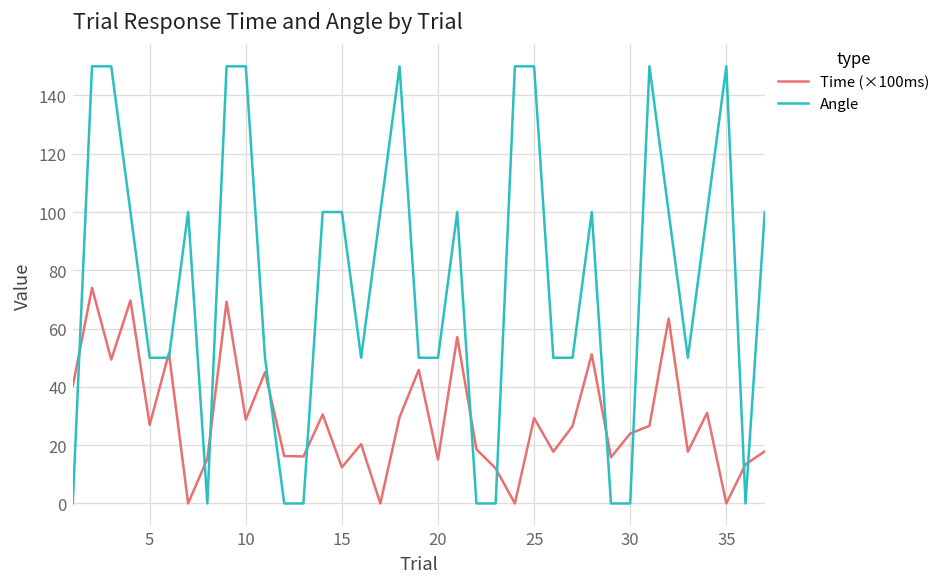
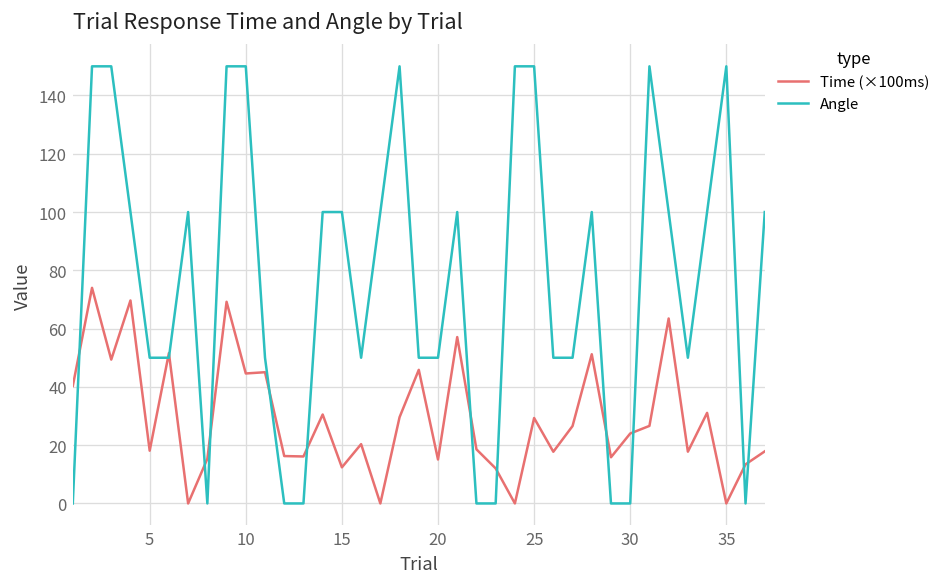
  {
    "Time (×100ms)": {
-     "5": 27,
-     "10": 29,
+     "5": 18,
+     "10": 45,
      "15": 12,
      "20": 15,
      "25": 29,
      "30": 24,
      "35": 0
    },
    "Angle": {
      "5": 50,
      "10": 150,
      "15": 100,
      "20": 50,
      "25": 150,
      "30": 0,
      "35": 150
    }
  }
